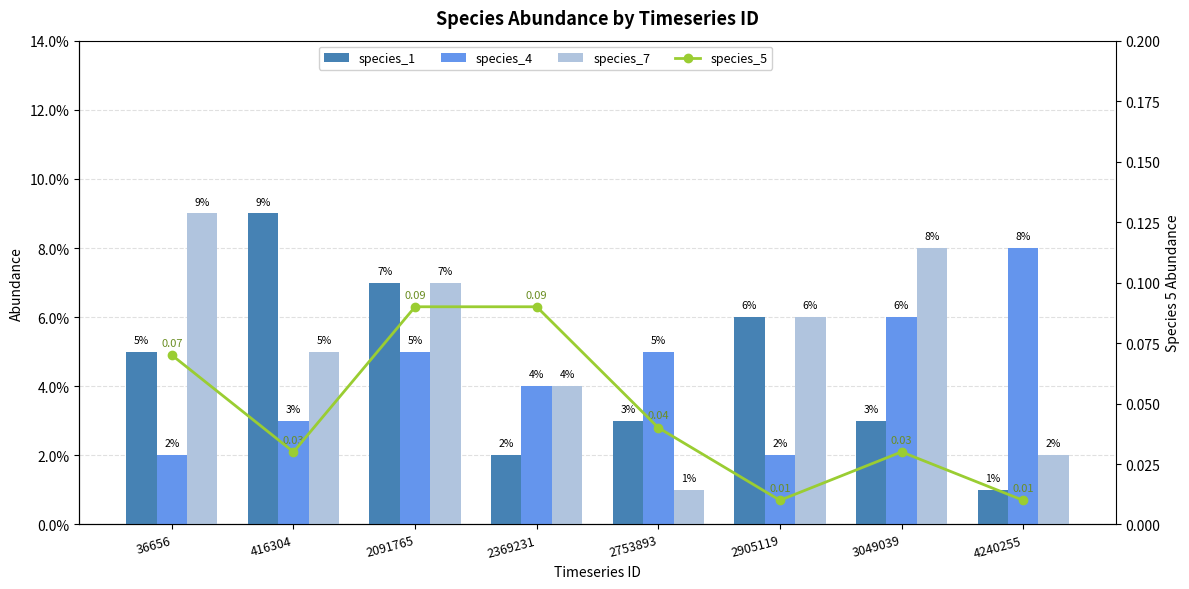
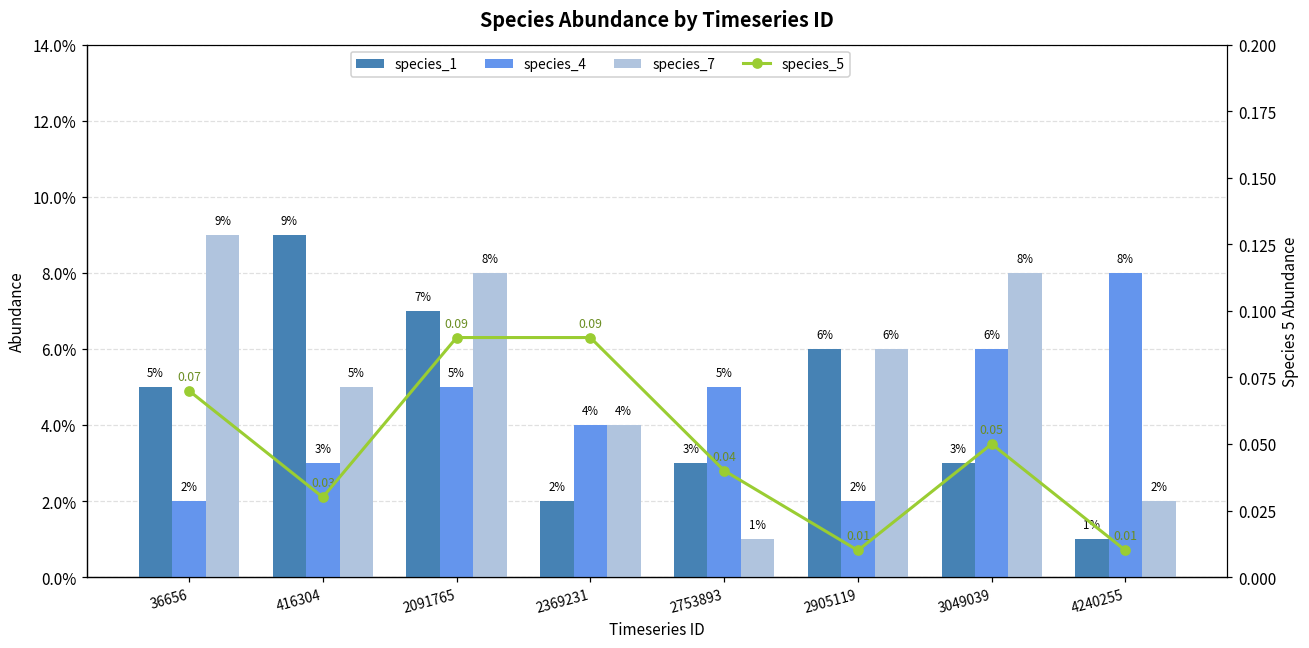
  {
    "species_1": {
      "36656": "5%",
      "416304": "9%",
      "2091765": "7%",
      "2369231": "2%",
      "2753893": "3%",
      "2905119": "6%",
      "3049039": "3%",
      "4240255": "1%"
    },
    "species_4": {
      "36656": "2%",
      "416304": "3%",
      "2091765": "5%",
      "2369231": "4%",
      "2753893": "5%",
      "2905119": "2%",
      "3049039": "6%",
      "4240255": "8%"
    },
    "species_7": {
      "36656": "9%",
      "416304": "5%",
-     "2091765": "7%",
+     "2091765": "8%",
      "2369231": "4%",
      "2753893": "1%",
      "2905119": "6%",
      "3049039": "8%",
      "4240255": "2%"
    },
    "species_5": {
      "36656": "0.07",
      "2091765": "0.09",
      "2369231": "0.09",
      "2753893": "0.04",
      "2905119": "0.01",
-     "3049039": "0.03",
+     "3049039": "0.05",
      "4240255": "0.01"
    }
  }
